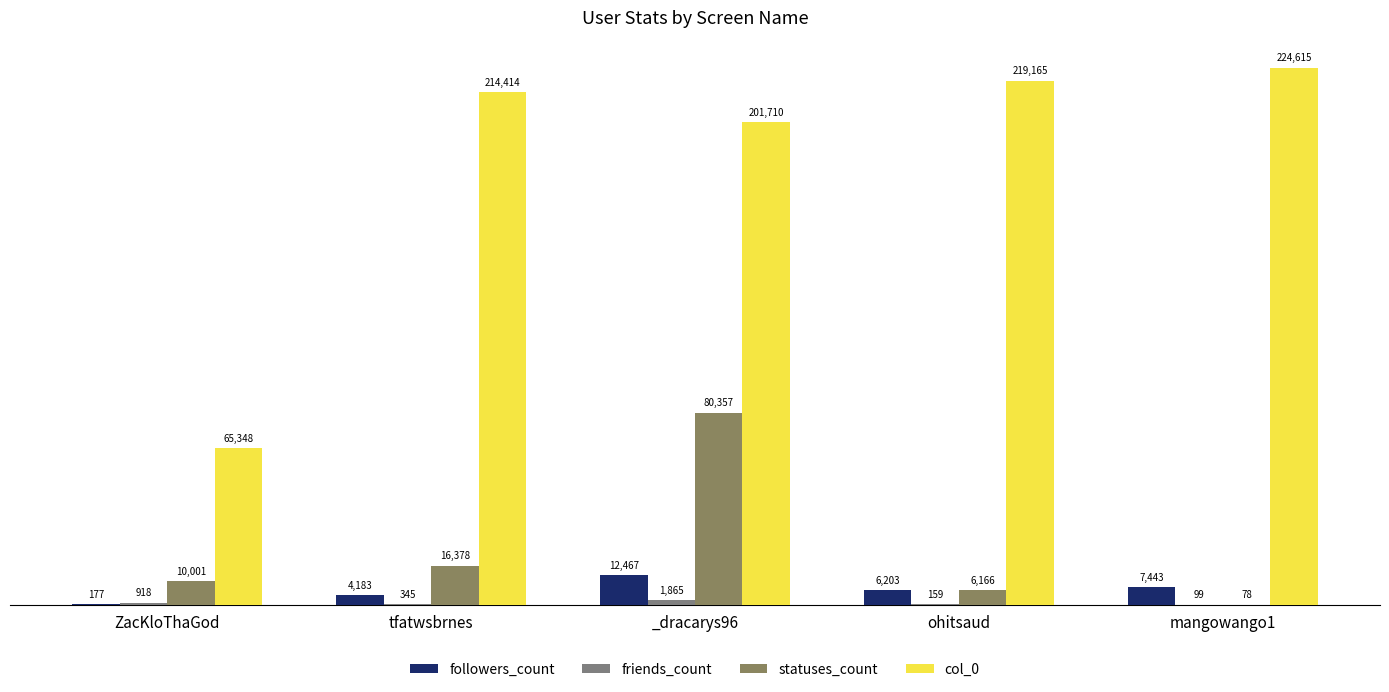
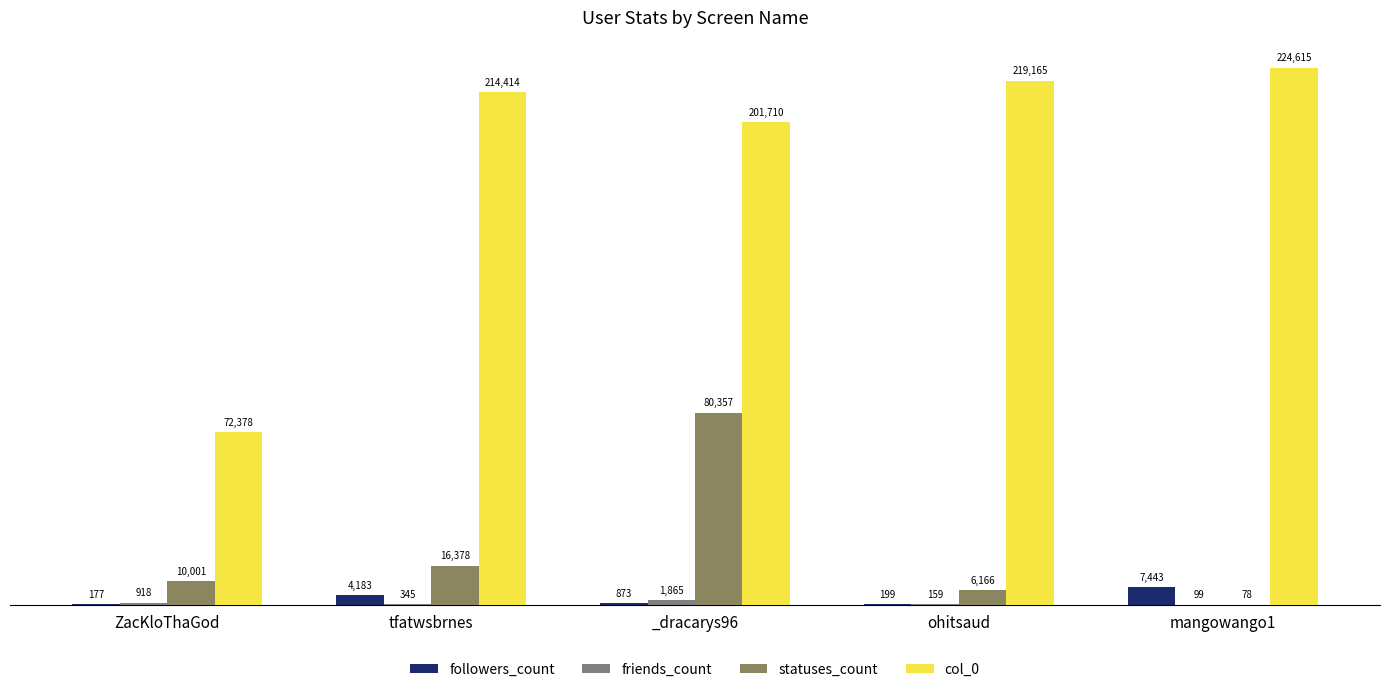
  {
    "followers_count": {
      "ZacKloThaGod": "177",
      "tfatwsbrnes": "4,183",
-     "_dracarys96": "12,467",
-     "ohitsaud": "6,203",
+     "_dracarys96": "873",
+     "ohitsaud": "199",
      "mangowango1": "7,443"
    },
    "col_0": {
-     "ZacKloThaGod": "65,348",
+     "ZacKloThaGod": "72,378",
      "tfatwsbrnes": "214,414",
      "_dracarys96": "201,710",
      "ohitsaud": "219,165",
      "mangowango1": "224,615"
    }
  }
